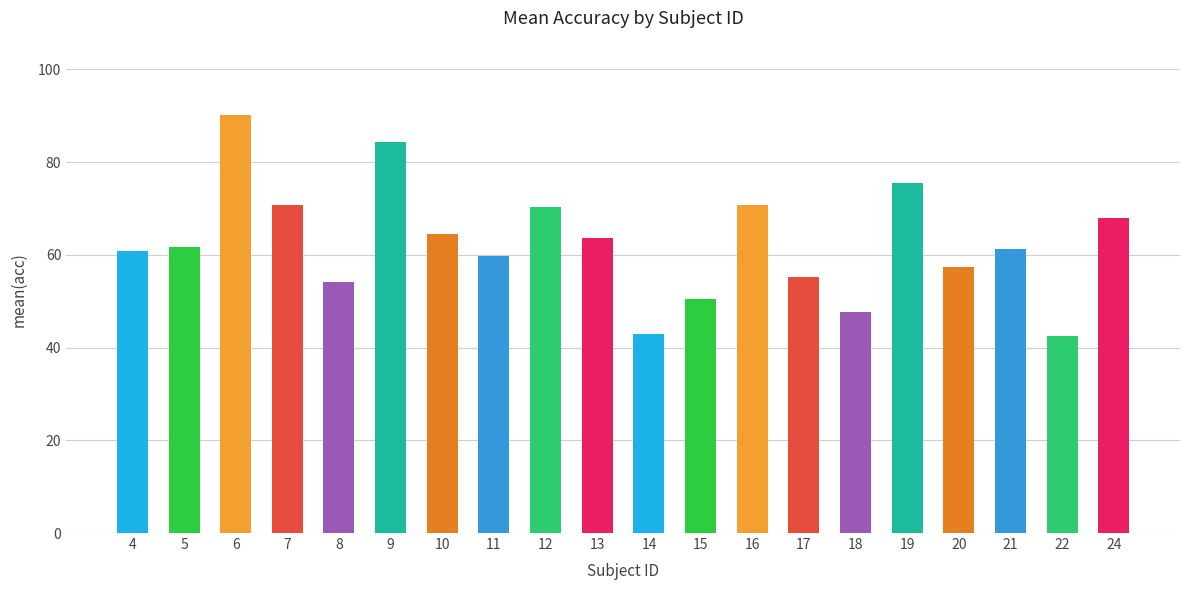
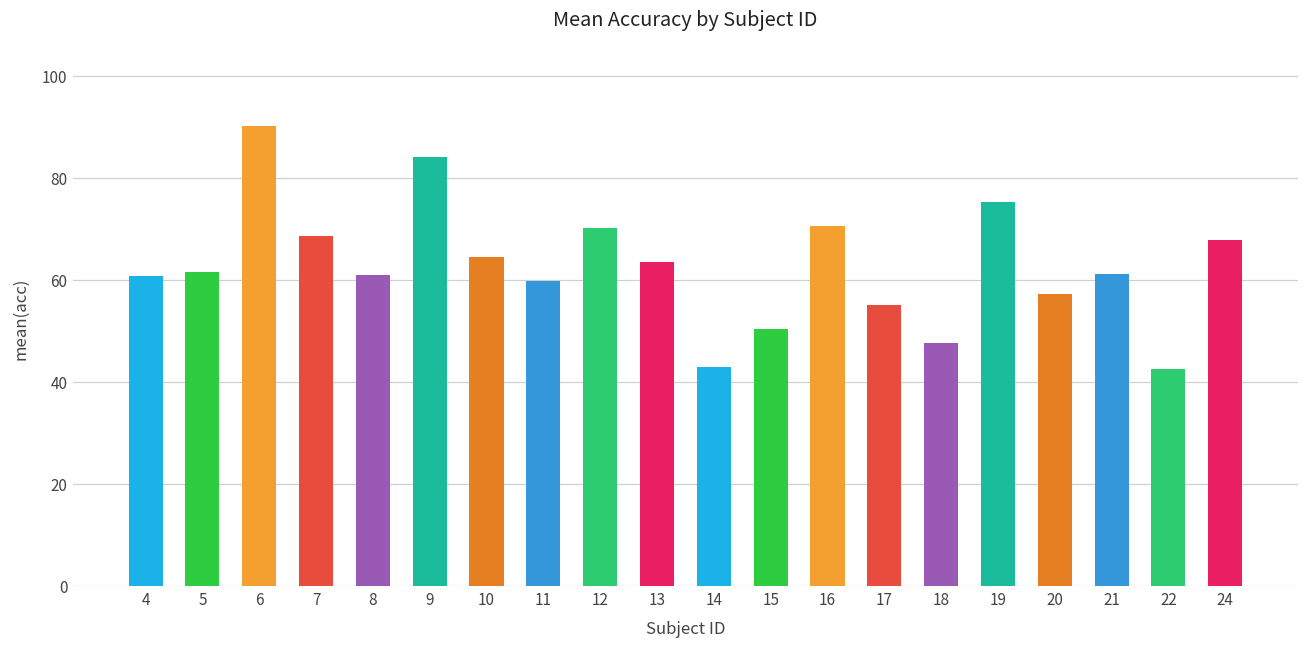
  {
    "4": 61,
    "5": 62,
    "6": 90,
-   "7": 71,
-   "8": 54,
+   "7": 69,
+   "8": 61,
    "9": 84,
    "10": 65,
    "11": 60,
    "12": 70,
    "13": 64,
    "14": 43,
    "15": 51,
    "16": 71,
    "17": 55,
    "18": 48,
    "19": 75,
    "20": 57,
    "21": 61,
    "22": 43,
    "24": 68
  }
